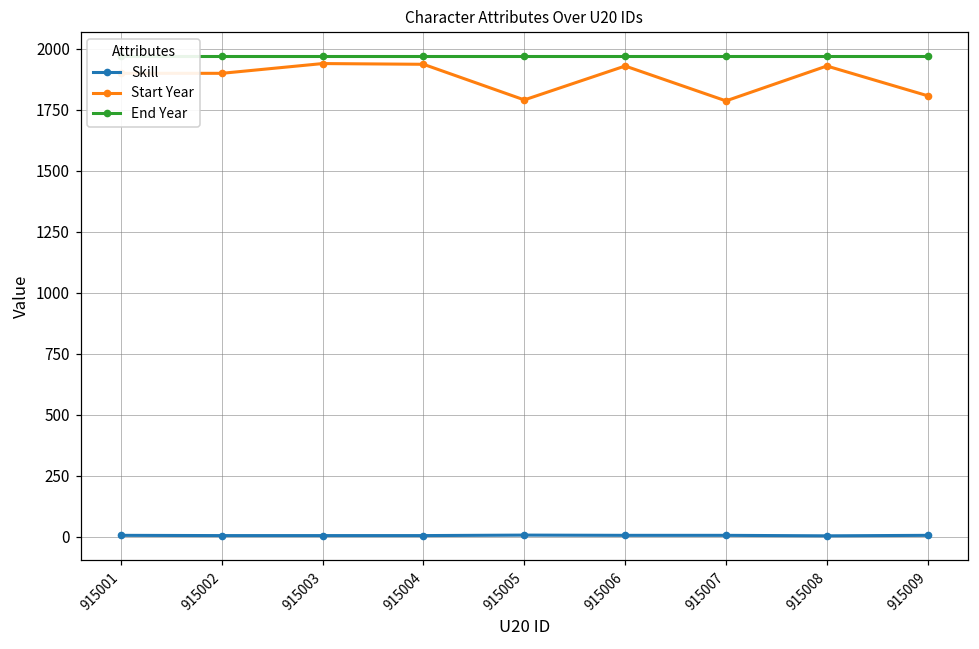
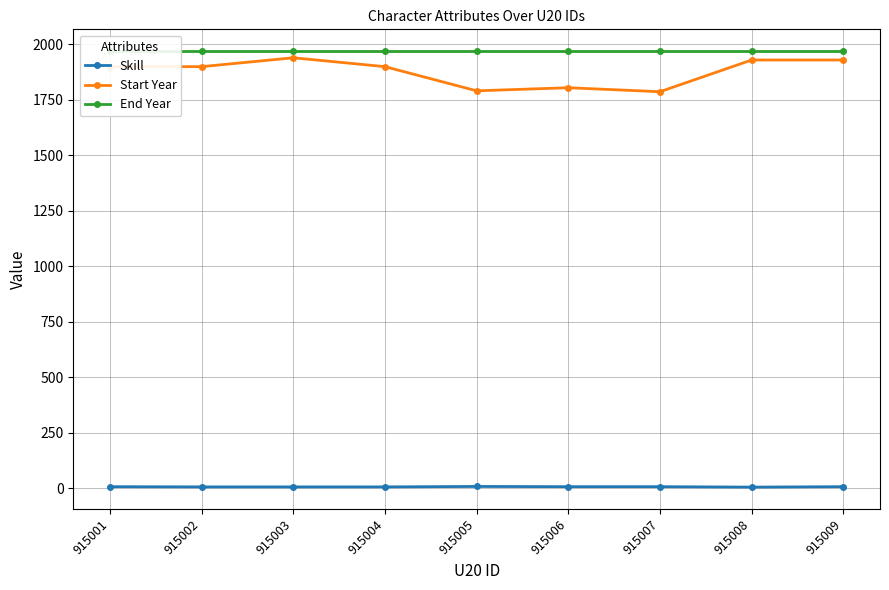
  {
    "Skill": {
      "915001": 10,
      "915002": 10,
      "915003": 10,
      "915004": 10,
      "915005": 10,
      "915006": 10,
      "915007": 10,
      "915008": 0,
      "915009": 10
    },
    "Start Year": {
      "915002": 1900,
      "915003": 1940,
-     "915004": 1940,
+     "915004": 1900,
      "915005": 1790,
-     "915006": 1930,
+     "915006": 1810,
      "915007": 1790,
      "915008": 1930,
-     "915009": 1810
+     "915009": 1930
    },
    "End Year": {
      "915002": 1970,
      "915003": 1970,
      "915004": 1970,
      "915005": 1970,
      "915006": 1970,
      "915007": 1970,
      "915008": 1970,
      "915009": 1970
    }
  }
